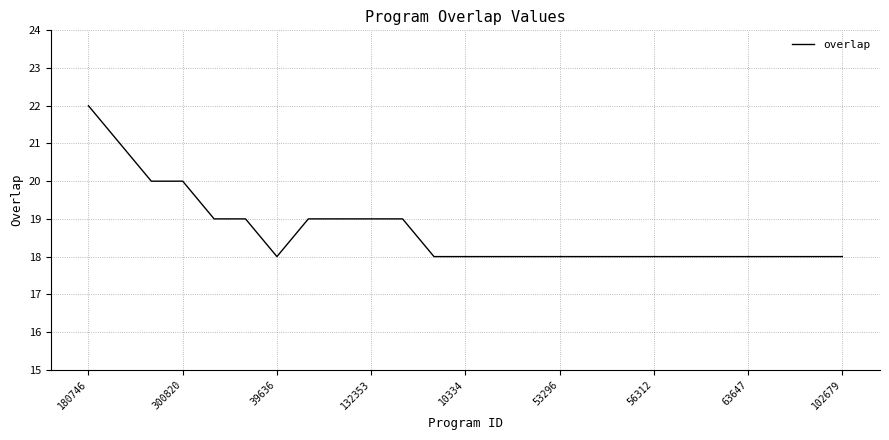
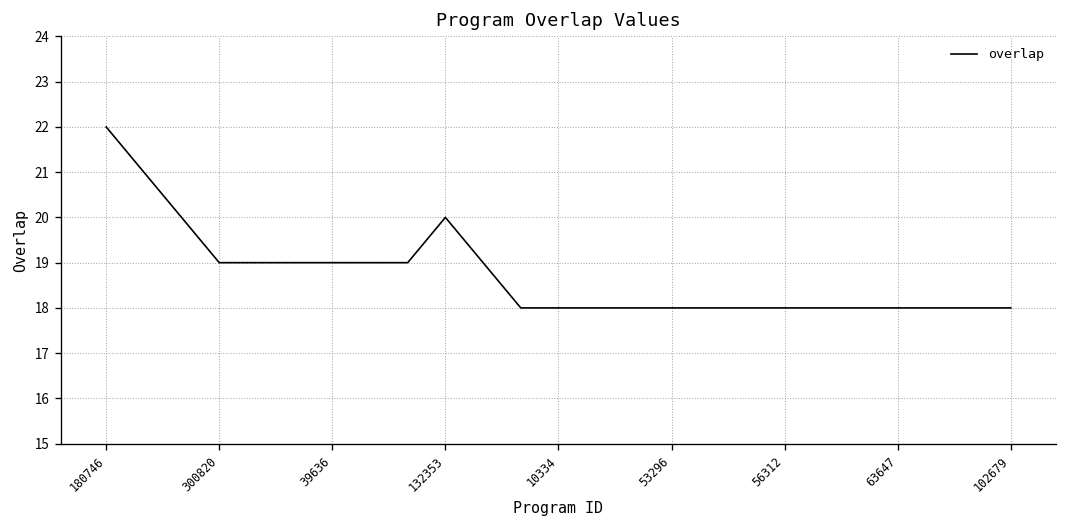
  {
    "180746": 22,
-   "300820": 20,
-   "39636": 18,
-   "132353": 19,
+   "300820": 19,
+   "39636": 19,
+   "132353": 20,
    "10334": 18,
    "53296": 18,
    "56312": 18,
    "63647": 18,
    "102679": 18
  }
